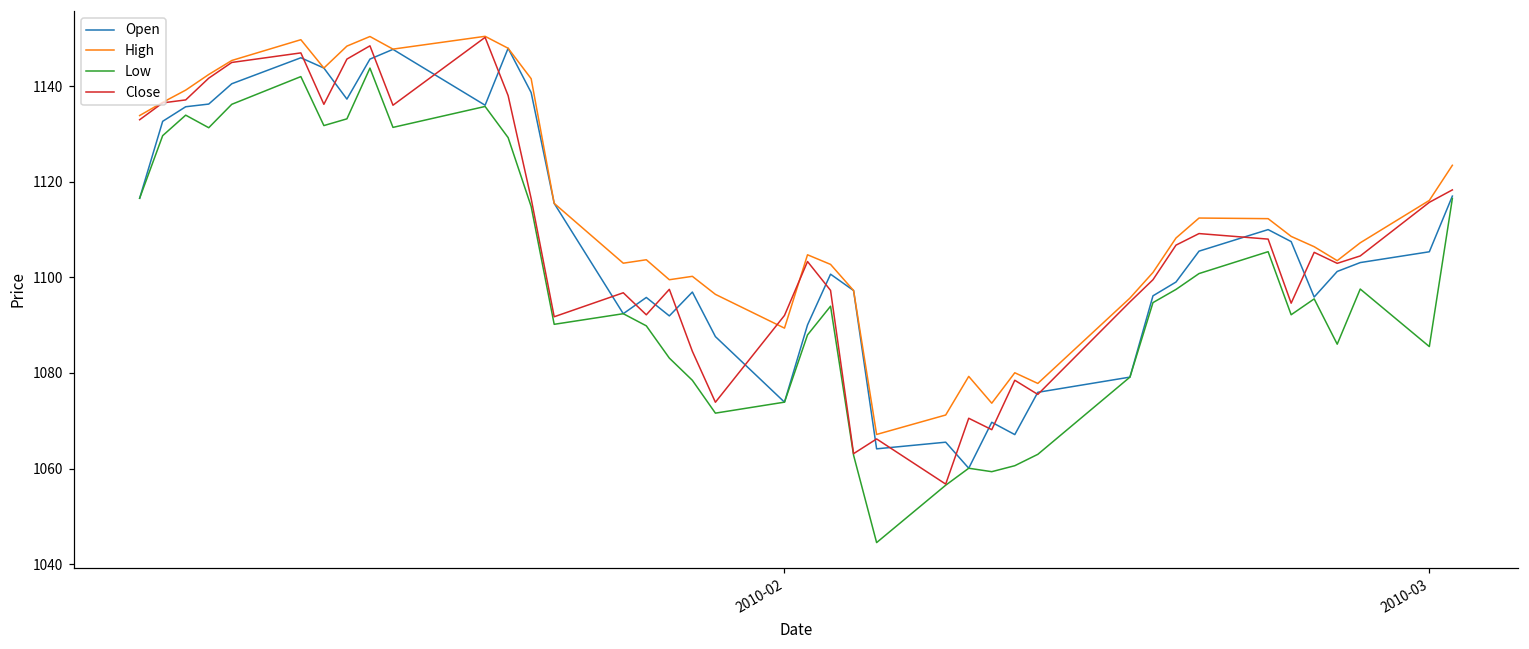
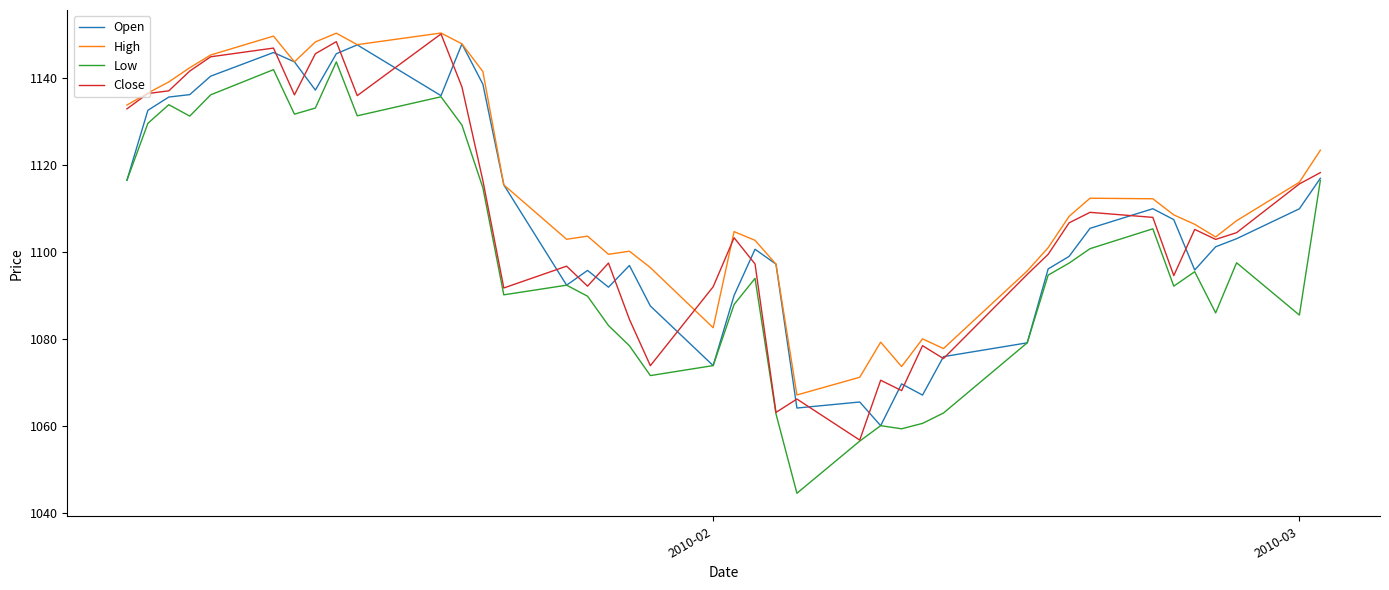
  {
    "Open": {
-     "2010-03": 1105
+     "2010-03": 1110
    },
    "High": {
-     "2010-02": 1089
+     "2010-02": 1083
    },
    "Low": {
      "2010-03": 1086
    },
    "Close": {
      "2010-02": 1092
    }
  }
